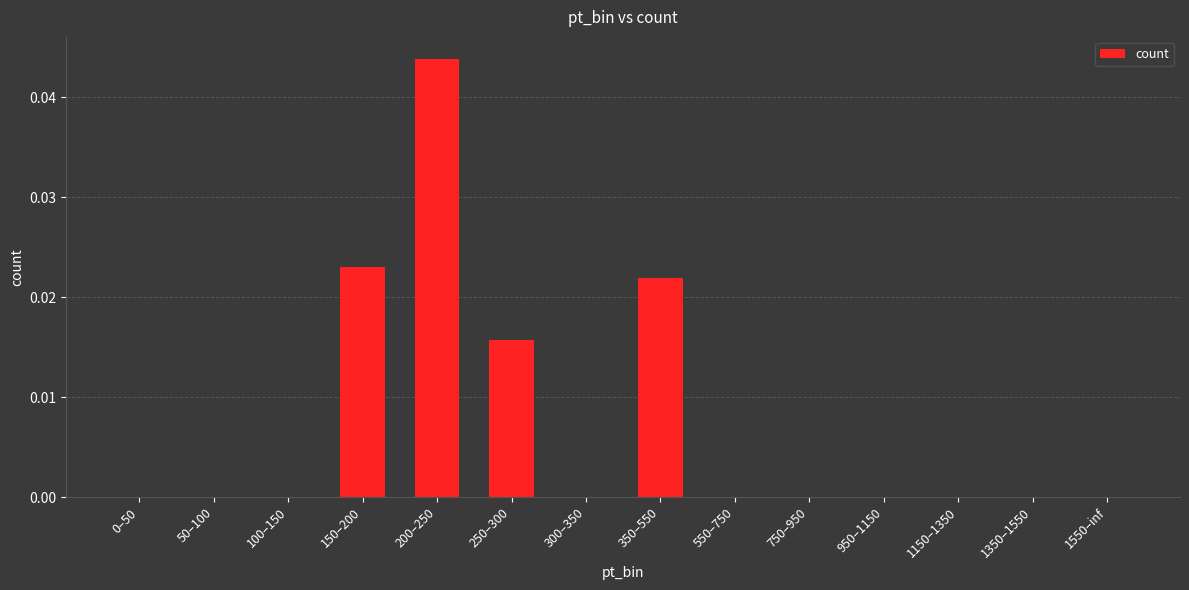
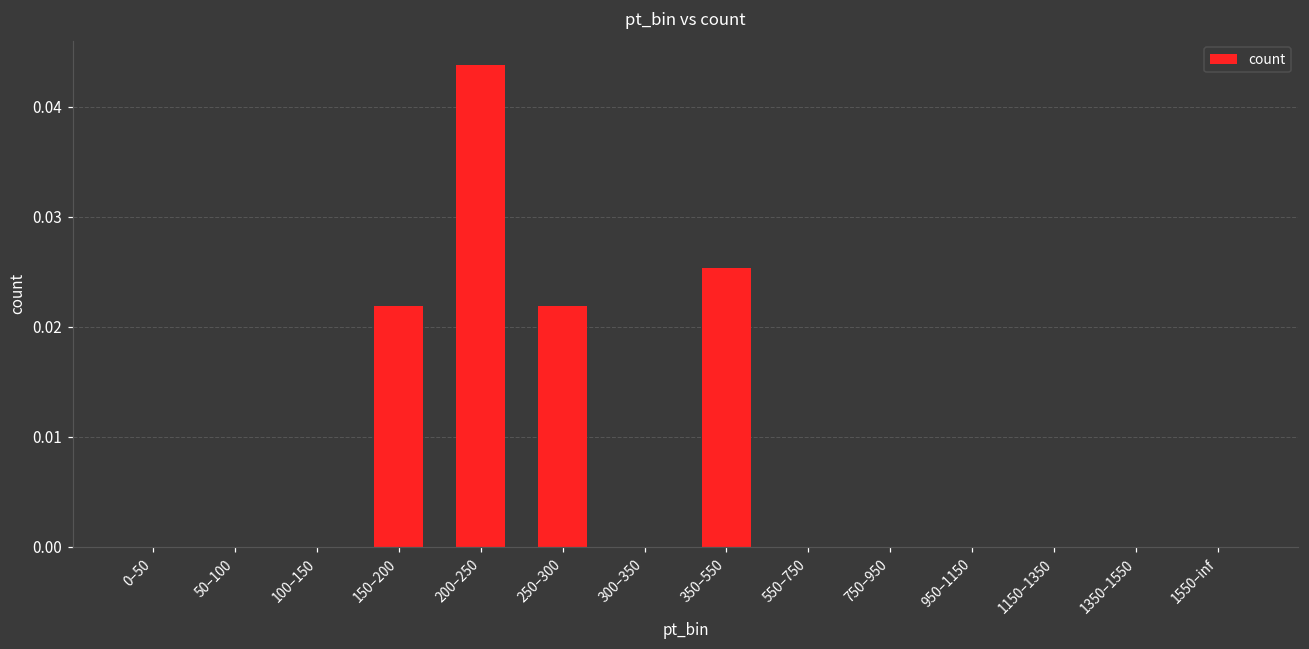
  {
    "0–50": 0.0000,
    "50–100": 0.0000,
    "100–150": 0.0000,
-   "150–200": 0.0230,
+   "150–200": 0.0219,
    "200–250": 0.0438,
-   "250–300": 0.0157,
+   "250–300": 0.0219,
    "300–350": 0.0000,
-   "350–550": 0.0219,
+   "350–550": 0.0254,
    "550–750": 0.0000,
    "750–950": 0.0000,
    "950–1150": 0.0000,
    "1150–1350": 0.0000,
    "1350–1550": 0.0000,
    "1550–inf": 0.0000
  }
